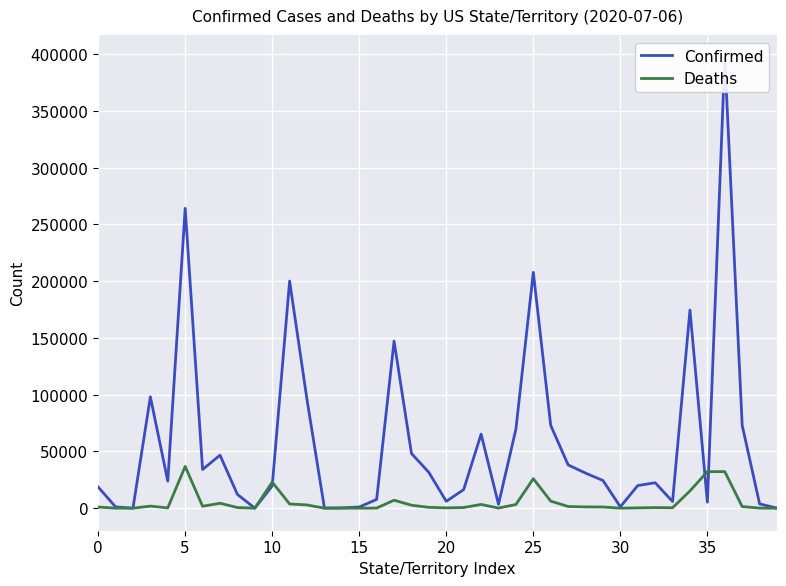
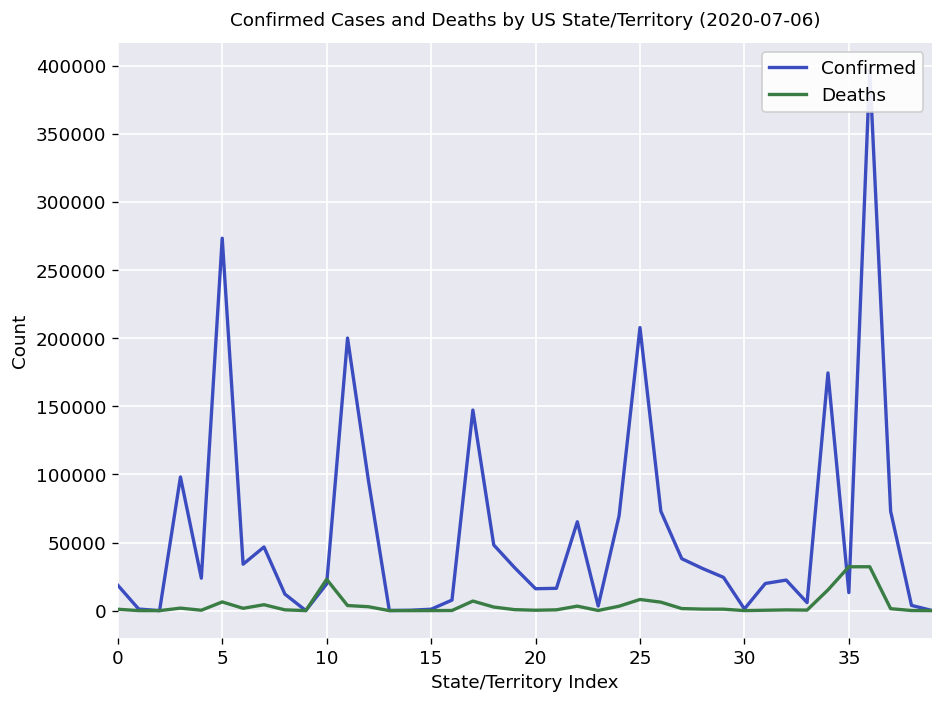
  {
    "Confirmed": {
      "0": 19000,
-     "5": 264000,
+     "5": 273000,
      "10": 20000,
-     "20": 6000,
+     "20": 16000,
      "25": 208000,
-     "35": 5000
+     "35": 13000
    },
    "Deaths": {
      "0": 1000,
-     "5": 37000,
+     "5": 6000,
      "10": 23000,
      "20": 0,
-     "25": 26000,
+     "25": 8000,
      "35": 32000
    }
  }
